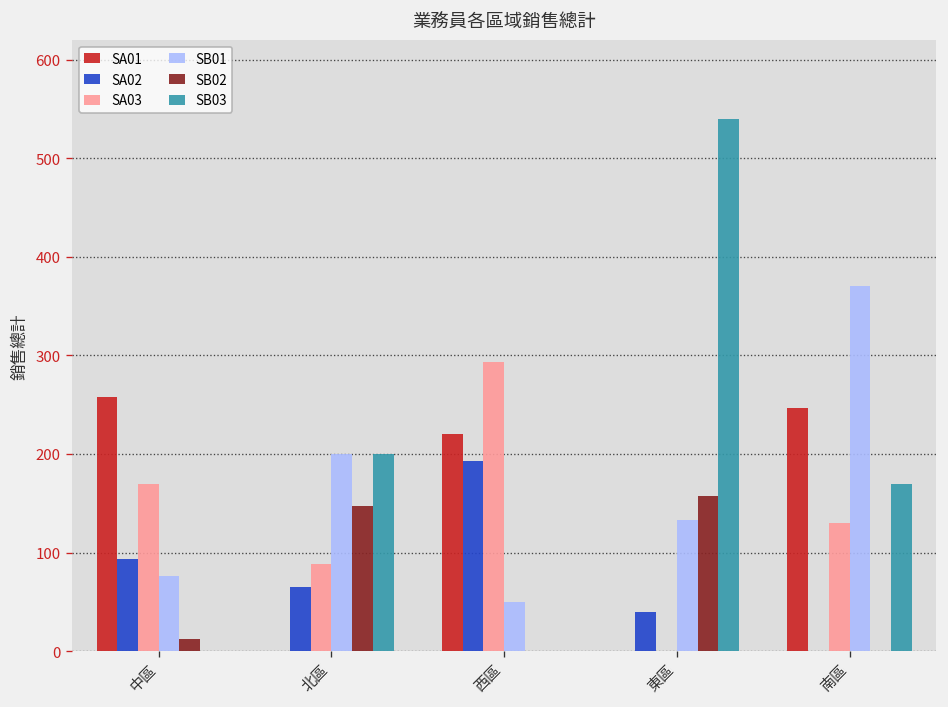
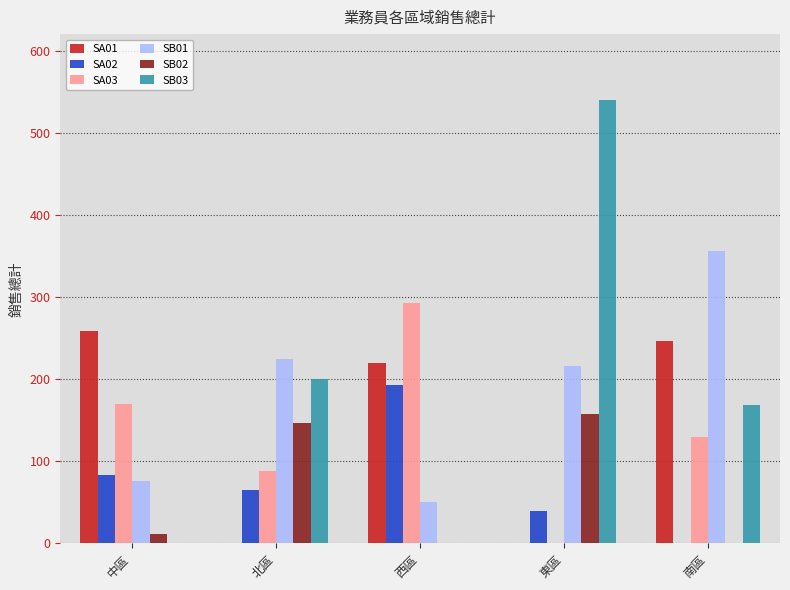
  {
    "SA01": {
      "中區": 260,
      "北區": 0,
      "西區": 220,
      "東區": 0,
      "南區": 250
    },
    "SA02": {
-     "中區": 90,
+     "中區": 80,
      "北區": 70,
      "西區": 190,
      "東區": 40,
      "南區": 0
    },
    "SA03": {
      "中區": 170,
      "北區": 90,
      "西區": 290,
      "東區": 0,
      "南區": 130
    },
    "SB01": {
      "中區": 80,
-     "北區": 200,
+     "北區": 220,
      "西區": 50,
-     "東區": 130,
-     "南區": 370
+     "東區": 220,
+     "南區": 360
    },
    "SB02": {
      "中區": 10,
      "北區": 150,
      "西區": 0,
      "東區": 160,
      "南區": 0
    },
    "SB03": {
      "中區": 0,
      "北區": 200,
      "西區": 0,
      "東區": 540,
      "南區": 170
    }
  }
